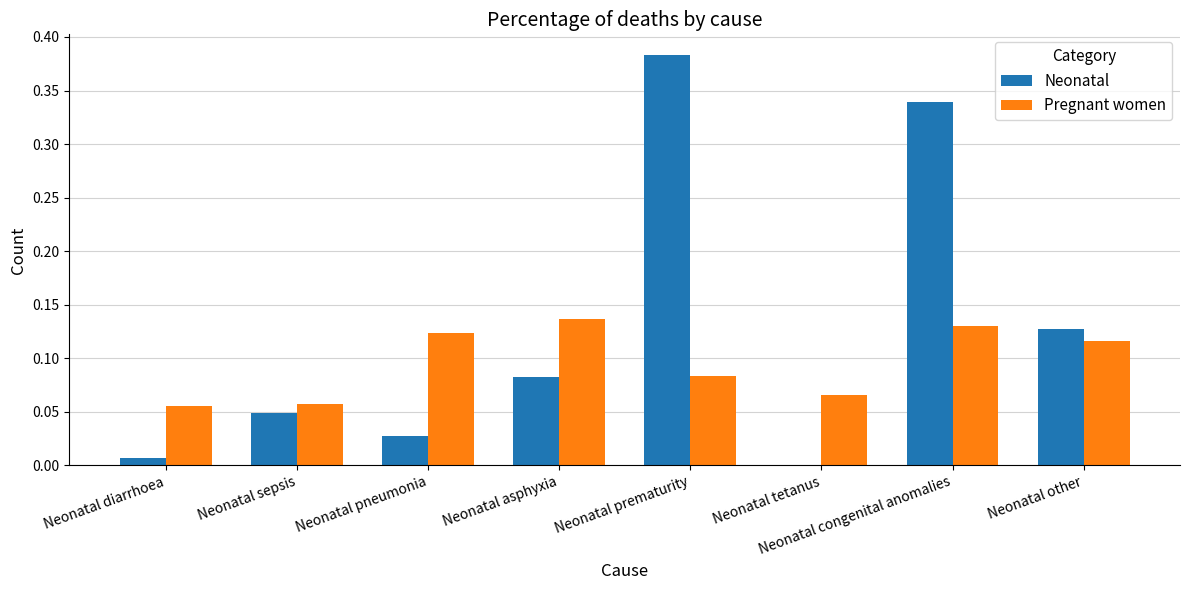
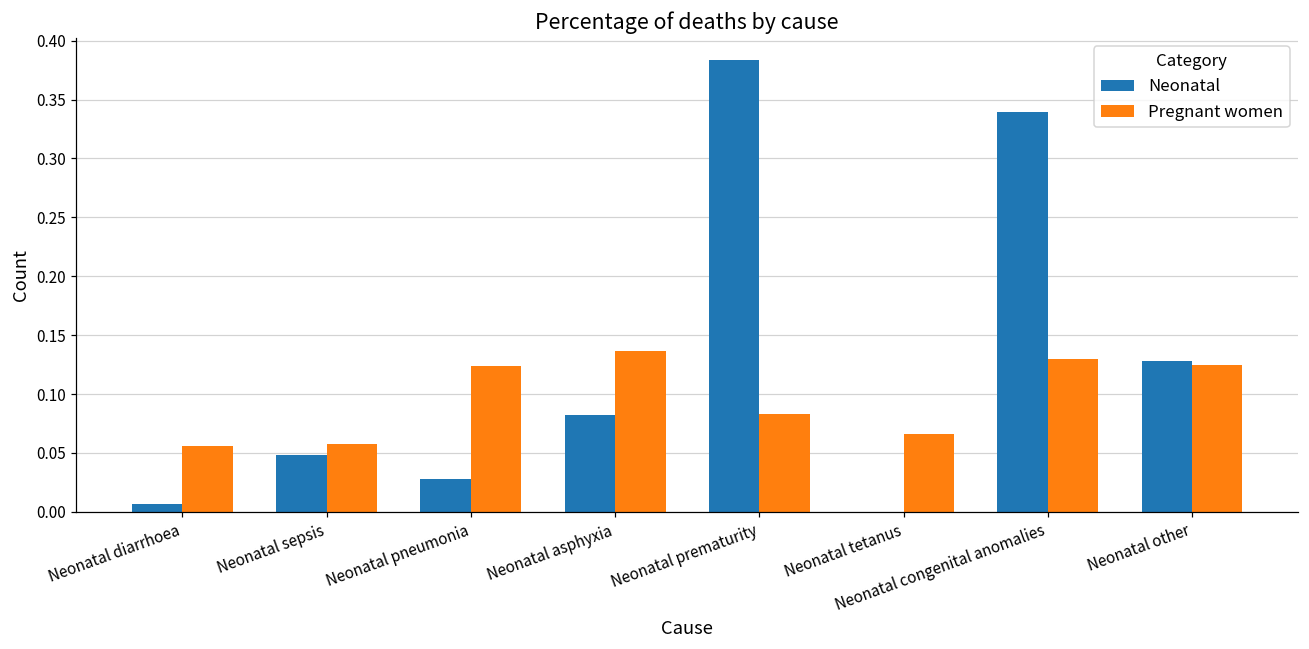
  {
    "Neonatal": {
      "Neonatal diarrhoea": 0.007,
      "Neonatal sepsis": 0.048,
      "Neonatal pneumonia": 0.028,
      "Neonatal asphyxia": 0.083,
      "Neonatal prematurity": 0.383,
      "Neonatal congenital anomalies": 0.339,
      "Neonatal other": 0.128
    },
    "Pregnant women": {
      "Neonatal diarrhoea": 0.056,
      "Neonatal sepsis": 0.058,
      "Neonatal pneumonia": 0.124,
      "Neonatal asphyxia": 0.136,
      "Neonatal prematurity": 0.083,
      "Neonatal tetanus": 0.066,
      "Neonatal congenital anomalies": 0.130,
-     "Neonatal other": 0.116
+     "Neonatal other": 0.125
    }
  }
